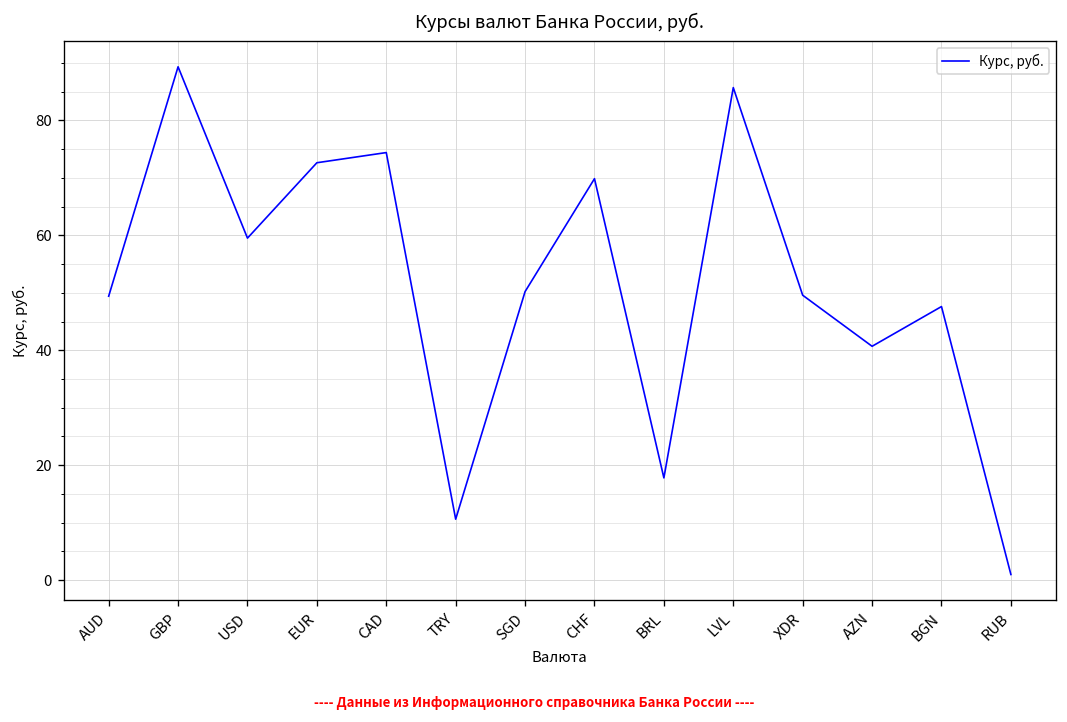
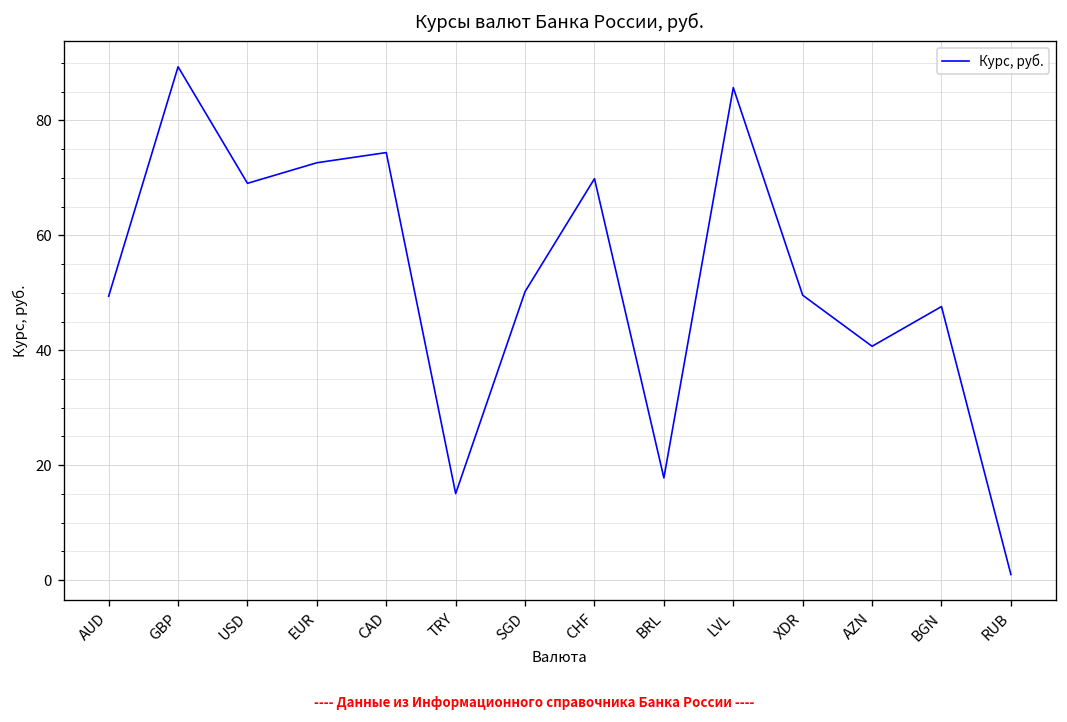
  {
    "AUD": 49,
    "GBP": 89,
-   "USD": 60,
+   "USD": 69,
    "EUR": 73,
    "CAD": 74,
-   "TRY": 11,
+   "TRY": 15,
    "SGD": 50,
    "CHF": 70,
    "BRL": 18,
    "LVL": 86,
    "XDR": 50,
    "AZN": 41,
    "BGN": 48,
    "RUB": 1
  }
